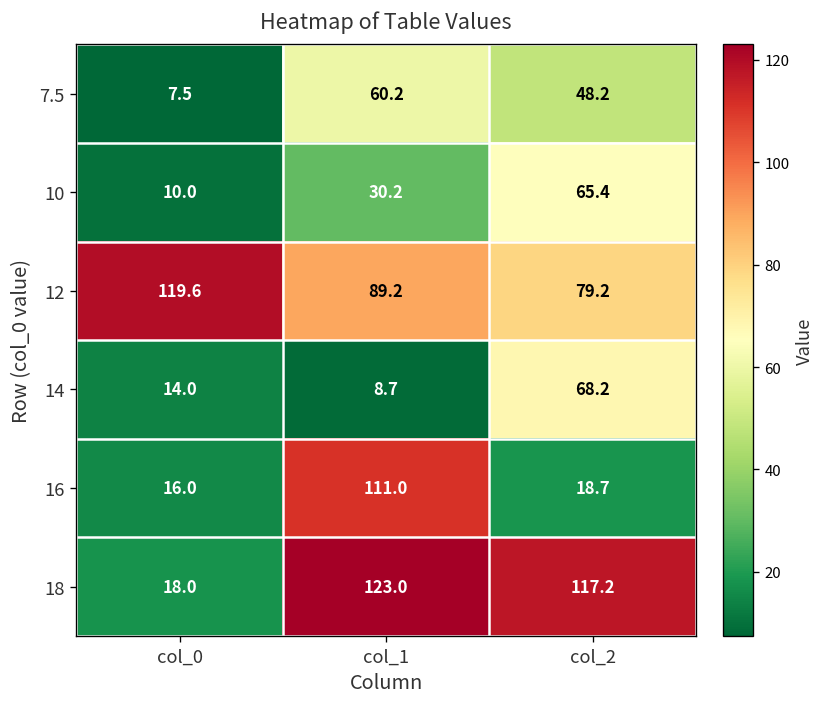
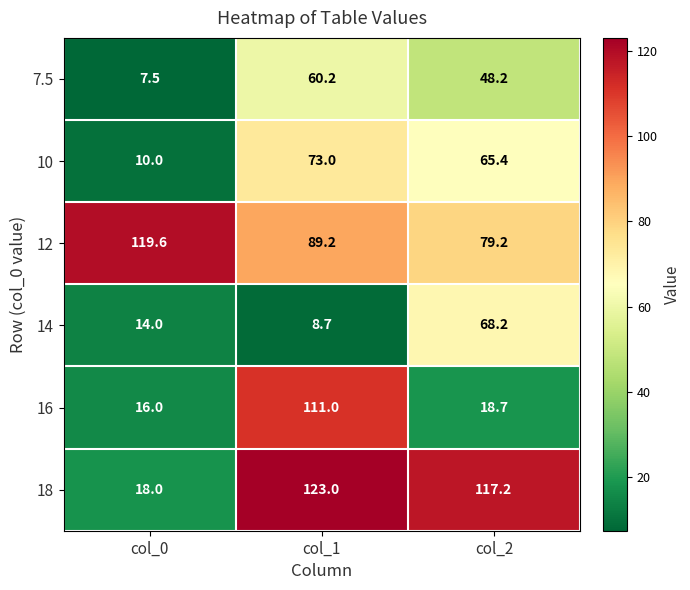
  {
    "7.5": {
      "col_0": 7.5,
      "col_1": 60.2,
      "col_2": 48.2
    },
    "10": {
      "col_0": 10.0,
-     "col_1": 30.2,
+     "col_1": 73.0,
      "col_2": 65.4
    },
    "12": {
      "col_0": 119.6,
      "col_1": 89.2,
      "col_2": 79.2
    },
    "14": {
      "col_0": 14.0,
      "col_1": 8.7,
      "col_2": 68.2
    },
    "16": {
      "col_0": 16.0,
      "col_1": 111.0,
      "col_2": 18.7
    },
    "18": {
      "col_0": 18.0,
      "col_1": 123.0,
      "col_2": 117.2
    }
  }
